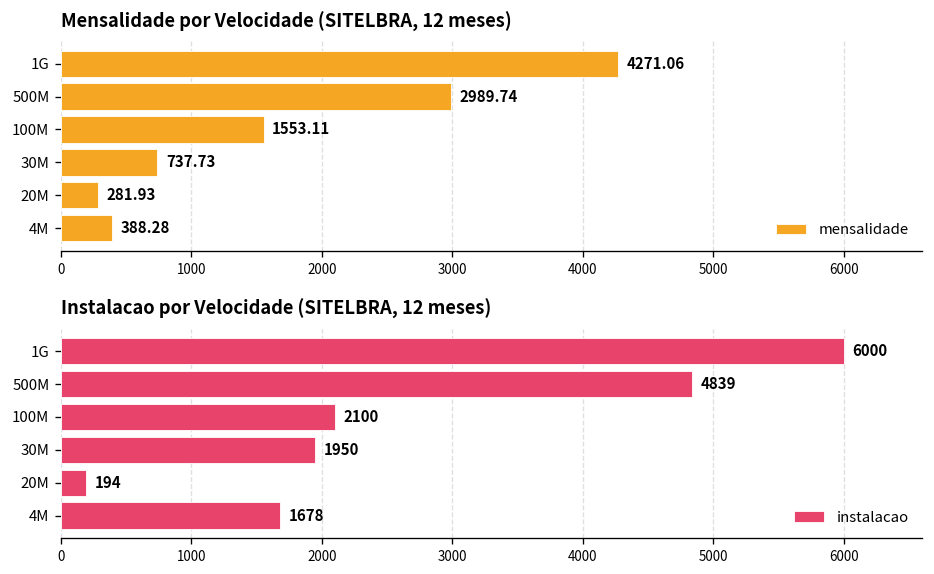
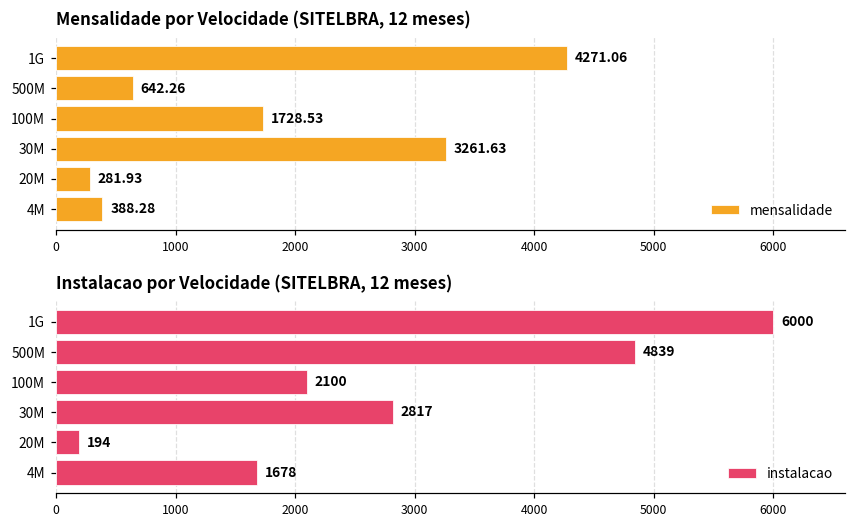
  {
    "Mensalidade por Velocidade (SITELBRA, 12 meses)": {
      "1G": 4271.06,
-     "500M": 2989.74,
-     "100M": 1553.11,
-     "30M": 737.73,
+     "500M": 642.26,
+     "100M": 1728.53,
+     "30M": 3261.63,
      "20M": 281.93,
      "4M": 388.28
    },
    "Instalacao por Velocidade (SITELBRA, 12 meses)": {
      "1G": 6000,
      "500M": 4839,
      "100M": 2100,
-     "30M": 1950,
+     "30M": 2817,
      "20M": 194,
      "4M": 1678
    }
  }
